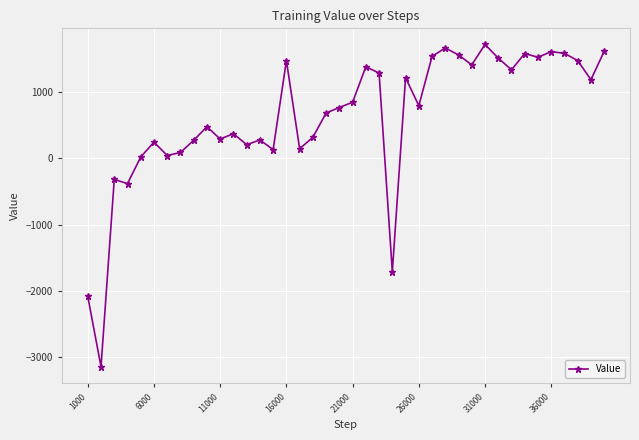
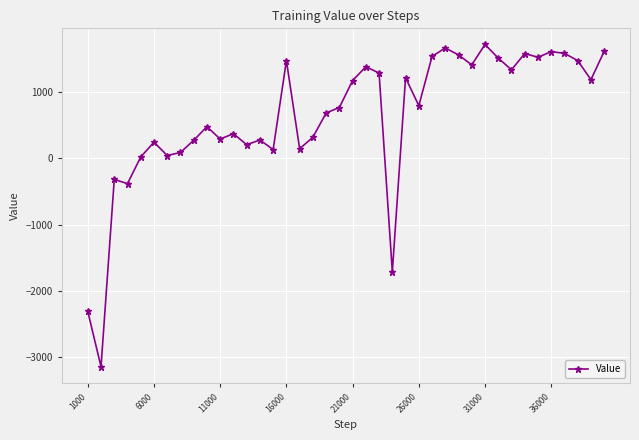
  {
-   "1000": -2100,
+   "1000": -2300,
    "6000": 200,
    "11000": 300,
    "16000": 1500,
-   "21000": 800,
+   "21000": 1200,
    "26000": 800,
    "31000": 1700,
    "36000": 1600
  }
